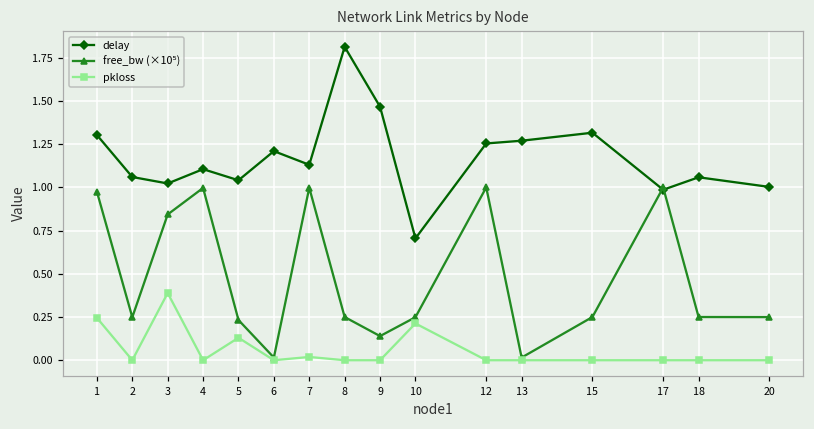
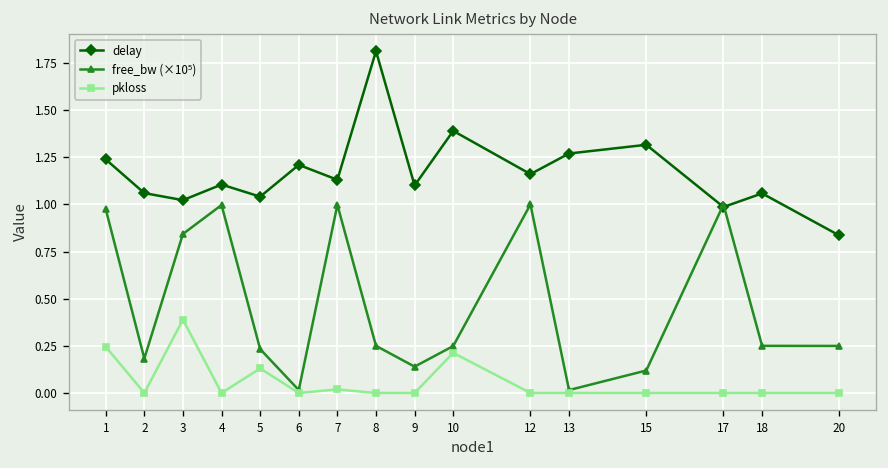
  {
    "delay": {
-     "1": 1.30,
+     "1": 1.24,
      "2": 1.06,
      "3": 1.02,
      "4": 1.11,
      "5": 1.04,
      "6": 1.21,
      "7": 1.13,
      "8": 1.81,
-     "9": 1.47,
-     "10": 0.71,
-     "12": 1.25,
+     "9": 1.10,
+     "10": 1.39,
+     "12": 1.16,
      "13": 1.27,
      "15": 1.32,
      "18": 1.06,
-     "20": 1.00
+     "20": 0.84
    },
    "free_bw (×10⁵)": {
      "1": 0.98,
-     "2": 0.25,
+     "2": 0.18,
      "3": 0.84,
      "4": 1.00,
      "5": 0.23,
      "7": 1.00,
      "8": 0.25,
      "9": 0.14,
      "10": 0.25,
      "12": 1.00,
-     "15": 0.25,
+     "15": 0.12,
      "18": 0.25,
      "20": 0.25
    },
    "pkloss": {
      "1": 0.25,
      "2": 0.00,
      "3": 0.39,
      "4": 0.00,
      "5": 0.13,
      "7": 0.02,
      "8": 0.00,
      "9": 0.00,
      "10": 0.21,
      "12": 0.00,
      "15": 0.00,
      "17": 0.00,
      "18": 0.00,
      "20": 0.00
    }
  }
